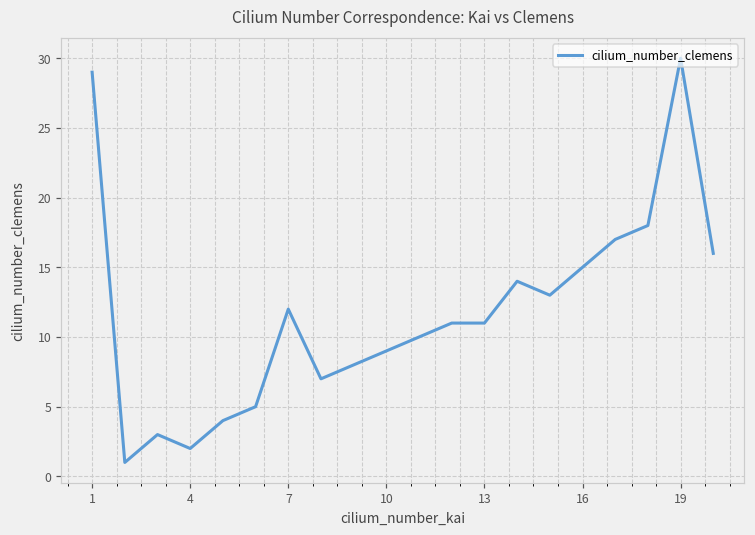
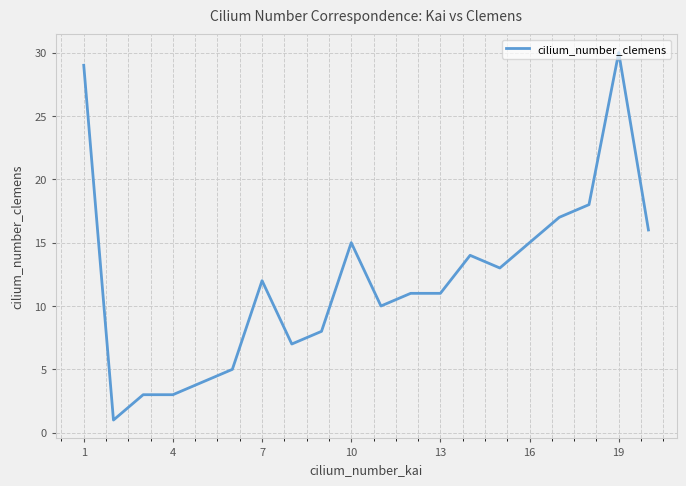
  {
    "1": 29,
-   "4": 2,
+   "4": 3,
    "7": 12,
-   "10": 9,
+   "10": 15,
    "13": 11,
    "16": 15
  }
